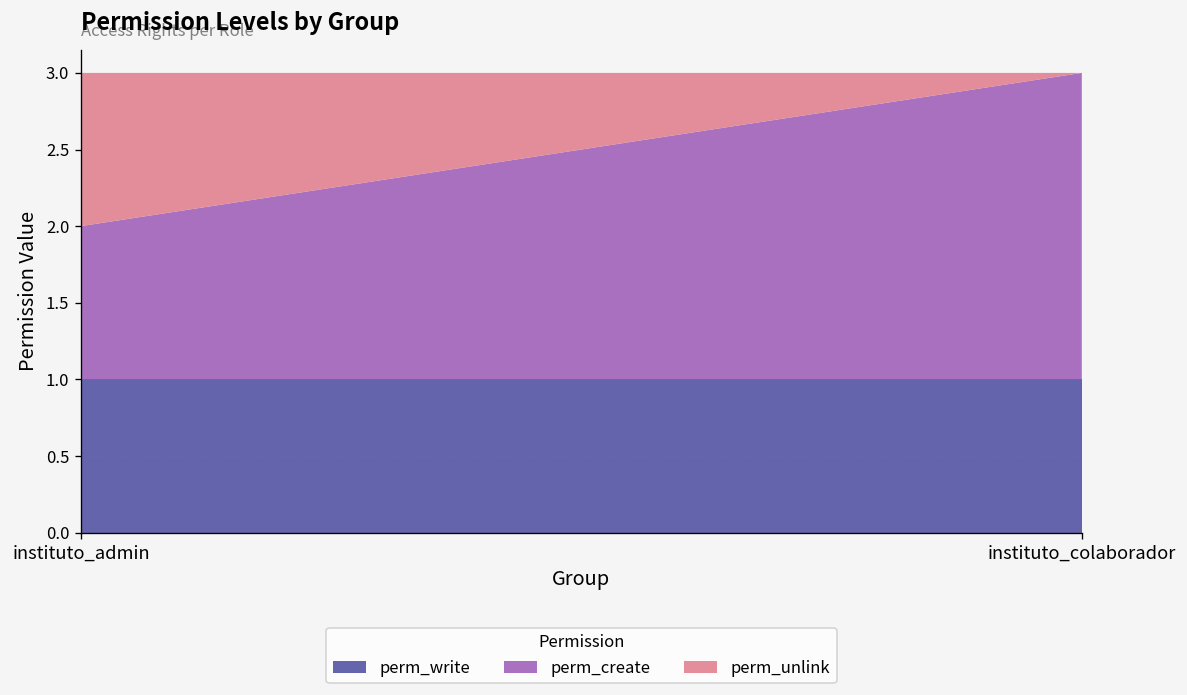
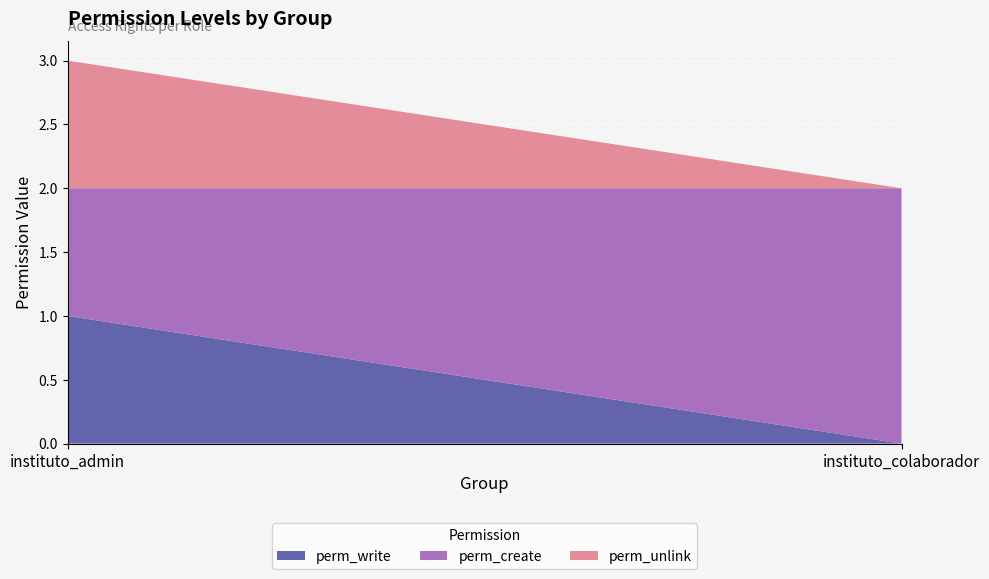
  {
    "perm_write": {
      "instituto_admin": 1,
-     "instituto_colaborador": 1
+     "instituto_colaborador": 0
    },
    "perm_unlink": {
      "instituto_admin": 1
    }
  }
